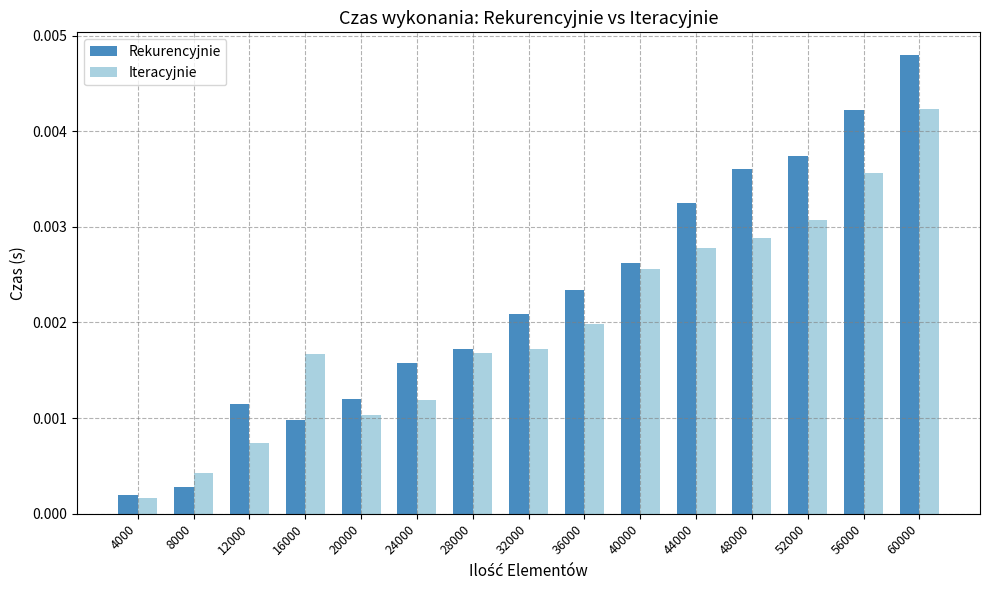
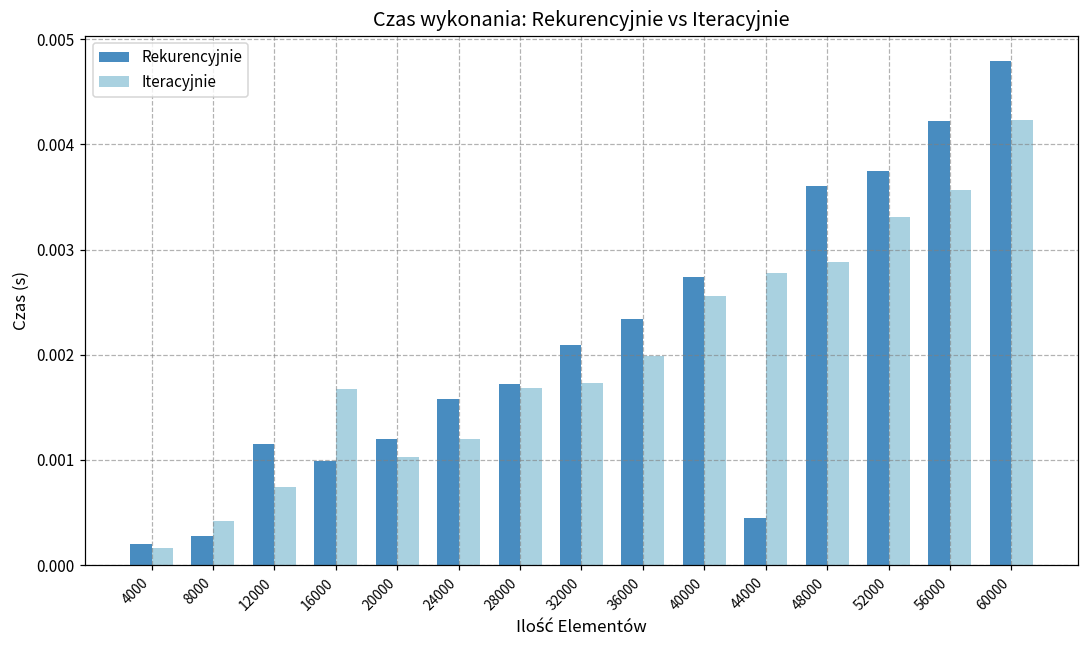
  {
    "Rekurencyjnie": {
      "4000": 0.0002,
      "8000": 0.0003,
      "12000": 0.0011,
      "16000": 0.0010,
      "20000": 0.0012,
      "24000": 0.0016,
      "28000": 0.0017,
      "32000": 0.0021,
      "36000": 0.0023,
-     "40000": 0.0026,
-     "44000": 0.0032,
+     "40000": 0.0027,
+     "44000": 0.0004,
      "48000": 0.0036,
      "52000": 0.0037,
      "56000": 0.0042,
      "60000": 0.0048
    },
    "Iteracyjnie": {
      "4000": 0.0002,
      "8000": 0.0004,
      "12000": 0.0007,
      "16000": 0.0017,
      "20000": 0.0010,
      "24000": 0.0012,
      "28000": 0.0017,
      "32000": 0.0017,
      "36000": 0.0020,
      "40000": 0.0026,
      "44000": 0.0028,
      "48000": 0.0029,
-     "52000": 0.0031,
+     "52000": 0.0033,
      "56000": 0.0036,
      "60000": 0.0042
    }
  }
